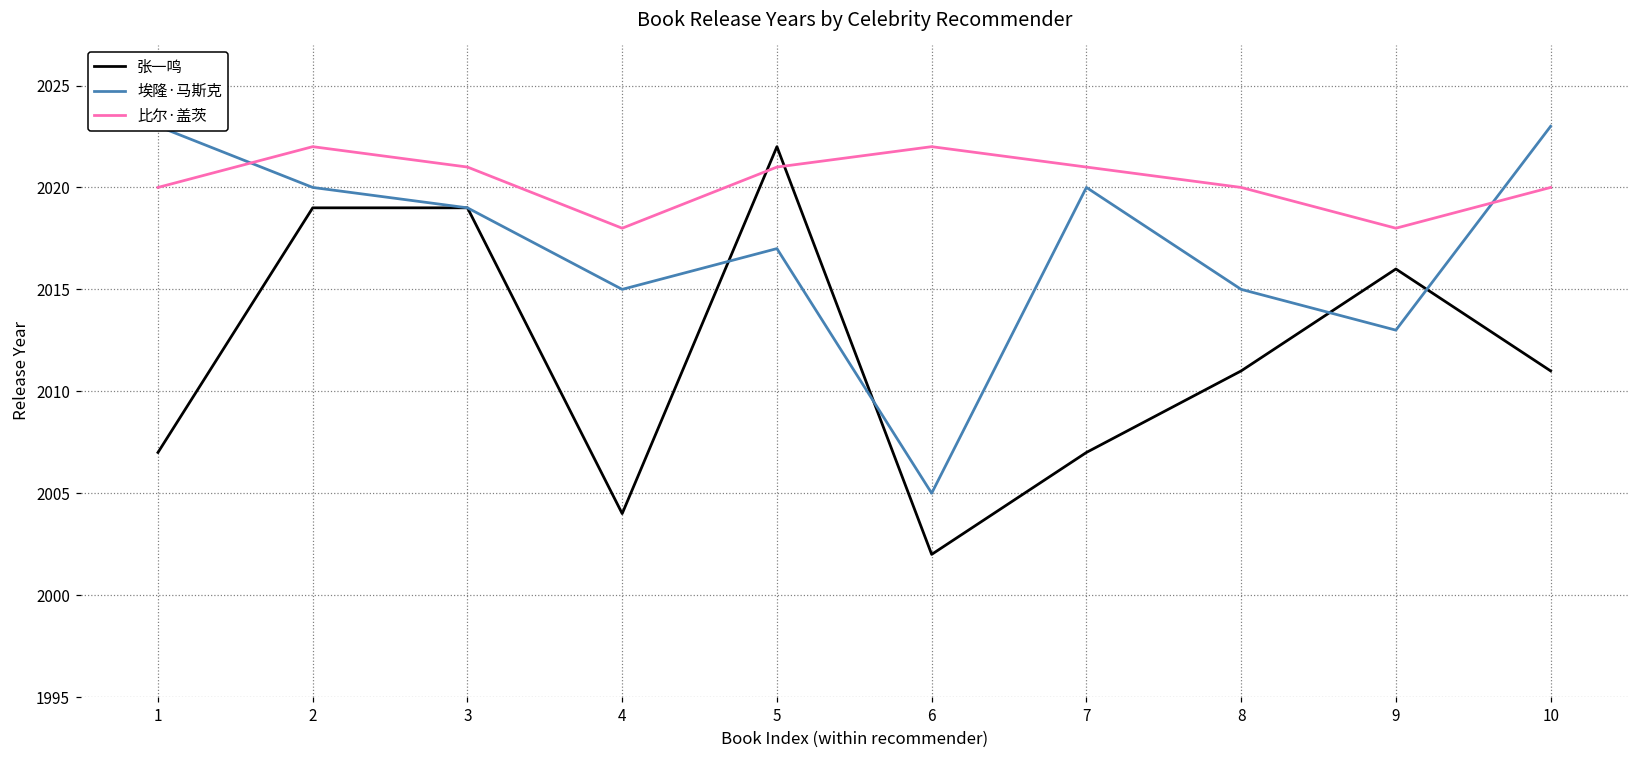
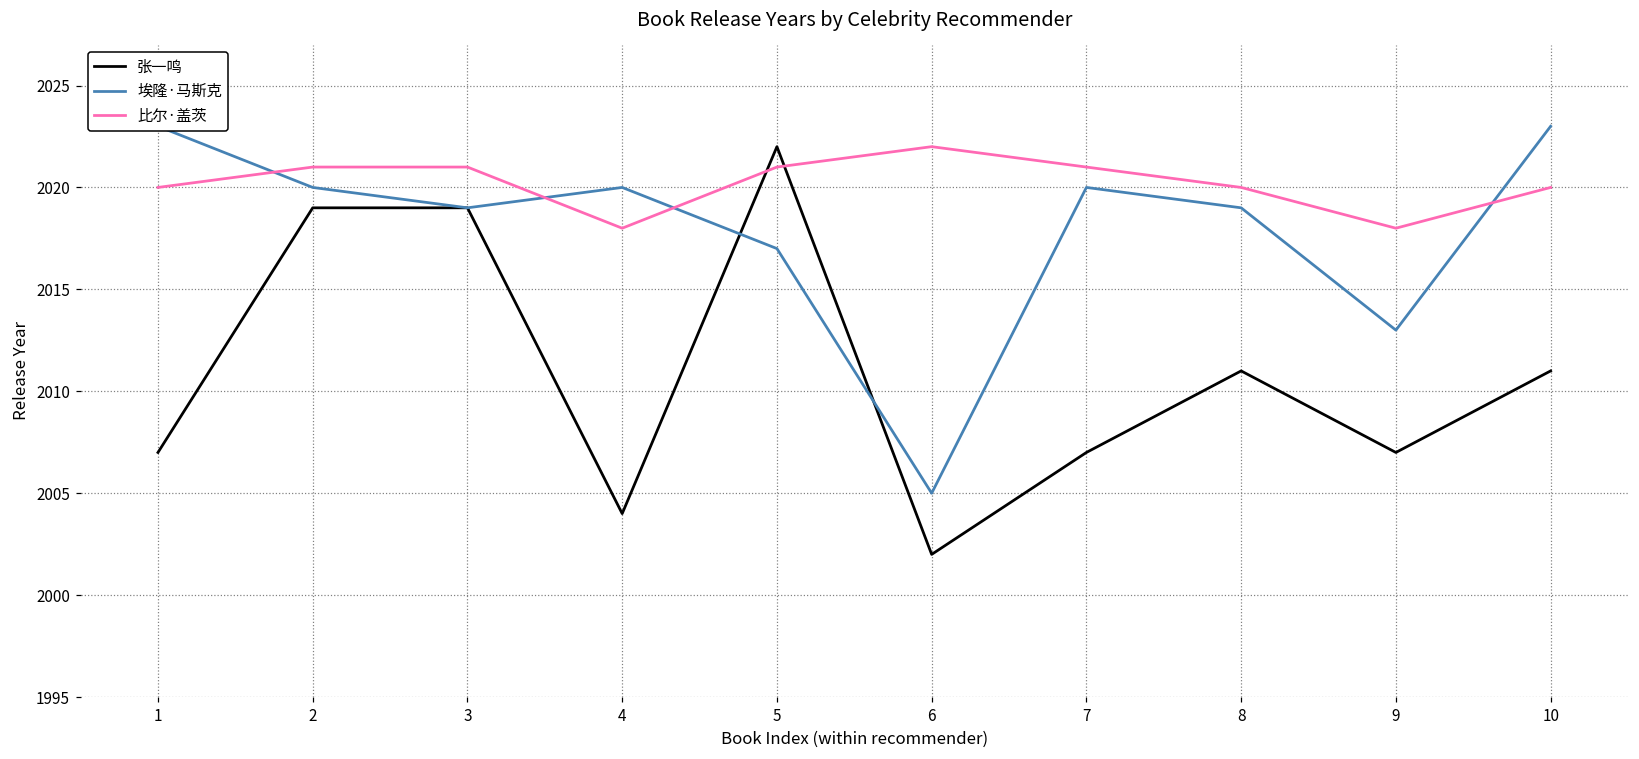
  {
    "张一鸣": {
      "1": 2007,
      "2": 2019,
      "4": 2004,
      "5": 2022,
      "6": 2002,
      "7": 2007,
      "8": 2011,
-     "9": 2016,
+     "9": 2007,
      "10": 2011
    },
    "埃隆·马斯克": {
      "1": 2023,
      "2": 2020,
-     "4": 2015,
+     "4": 2020,
      "5": 2017,
      "6": 2005,
      "7": 2020,
-     "8": 2015,
+     "8": 2019,
      "9": 2013,
      "10": 2023
    },
    "比尔·盖茨": {
      "1": 2020,
-     "2": 2022,
+     "2": 2021,
      "3": 2021,
      "4": 2018,
      "5": 2021,
      "6": 2022,
      "7": 2021,
      "8": 2020,
      "9": 2018,
      "10": 2020
    }
  }
